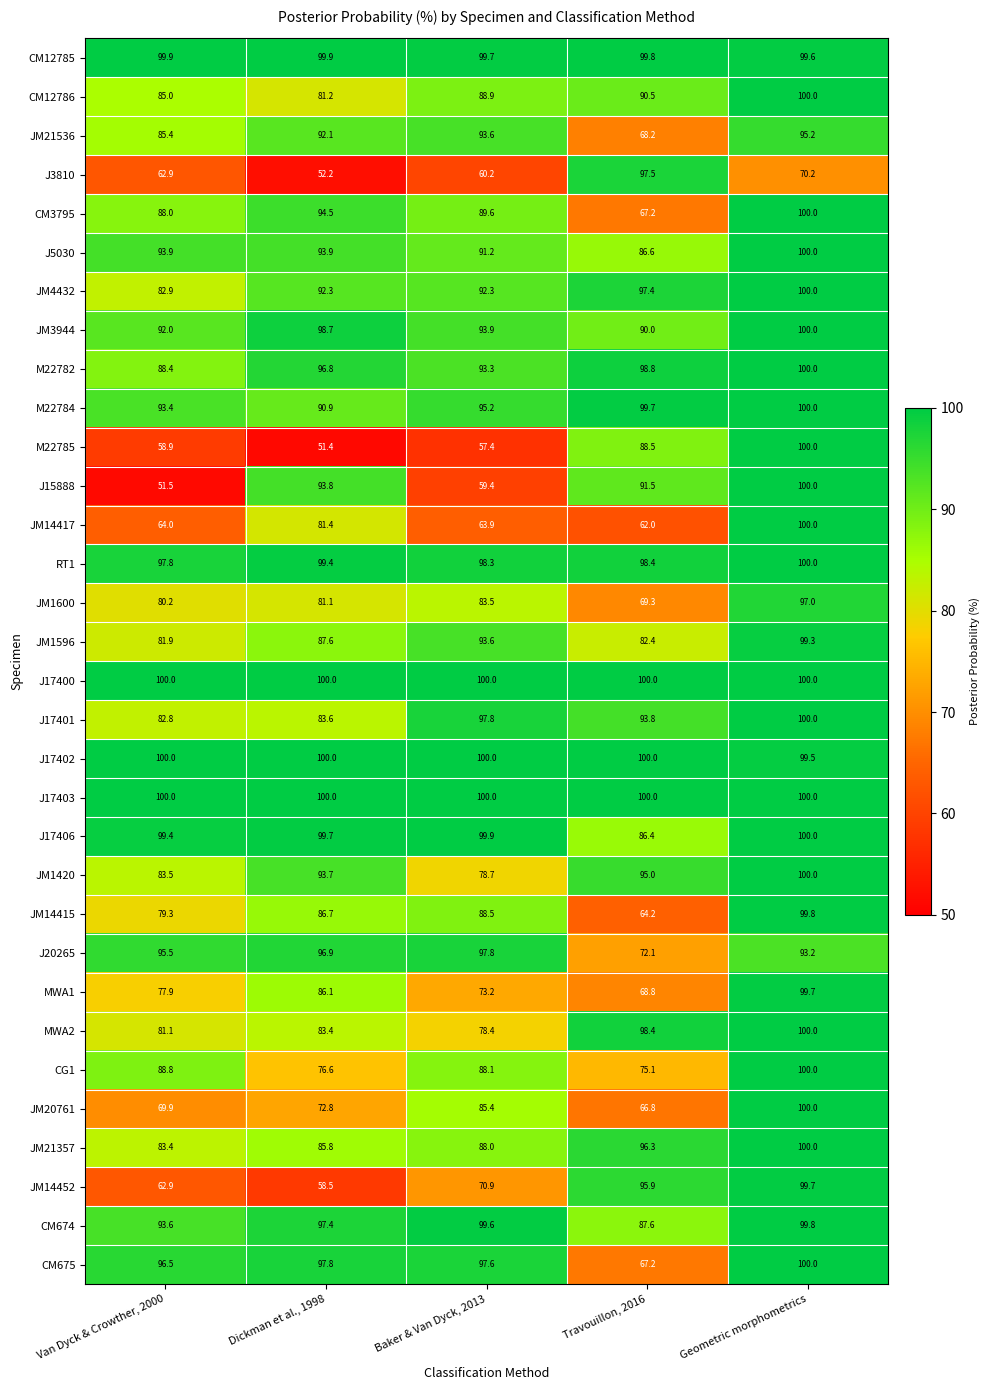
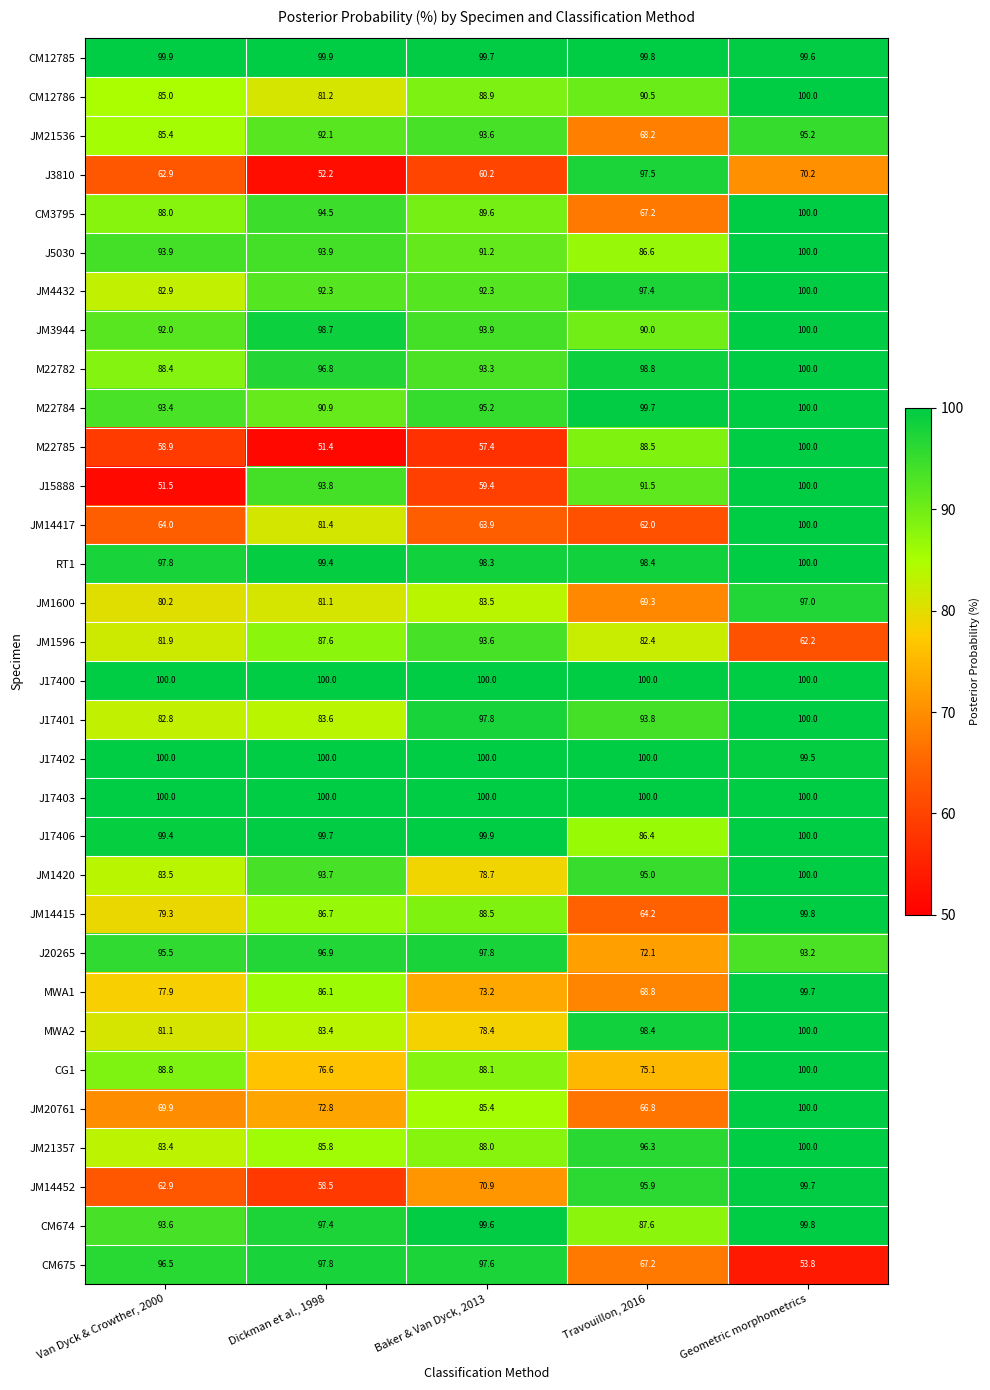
  {
    "CM12785": {
      "Van Dyck & Crowther, 2000": 99.9,
      "Dickman et al., 1998": 99.9,
      "Baker & Van Dyck, 2013": 99.7,
      "Travouillon, 2016": 99.8,
      "Geometric morphometrics": 99.6
    },
    "CM12786": {
      "Van Dyck & Crowther, 2000": 85.0,
      "Dickman et al., 1998": 81.2,
      "Baker & Van Dyck, 2013": 88.9,
      "Travouillon, 2016": 90.5,
      "Geometric morphometrics": 100.0
    },
    "JM21536": {
      "Van Dyck & Crowther, 2000": 85.4,
      "Dickman et al., 1998": 92.1,
      "Baker & Van Dyck, 2013": 93.6,
      "Travouillon, 2016": 68.2,
      "Geometric morphometrics": 95.2
    },
    "J3810": {
      "Van Dyck & Crowther, 2000": 62.9,
      "Dickman et al., 1998": 52.2,
      "Baker & Van Dyck, 2013": 60.2,
      "Travouillon, 2016": 97.5,
      "Geometric morphometrics": 70.2
    },
    "CM3795": {
      "Van Dyck & Crowther, 2000": 88.0,
      "Dickman et al., 1998": 94.5,
      "Baker & Van Dyck, 2013": 89.6,
      "Travouillon, 2016": 67.2,
      "Geometric morphometrics": 100.0
    },
    "J5030": {
      "Van Dyck & Crowther, 2000": 93.9,
      "Dickman et al., 1998": 93.9,
      "Baker & Van Dyck, 2013": 91.2,
      "Travouillon, 2016": 86.6,
      "Geometric morphometrics": 100.0
    },
    "JM4432": {
      "Van Dyck & Crowther, 2000": 82.9,
      "Dickman et al., 1998": 92.3,
      "Baker & Van Dyck, 2013": 92.3,
      "Travouillon, 2016": 97.4,
      "Geometric morphometrics": 100.0
    },
    "JM3944": {
      "Van Dyck & Crowther, 2000": 92.0,
      "Dickman et al., 1998": 98.7,
      "Baker & Van Dyck, 2013": 93.9,
      "Travouillon, 2016": 90.0,
      "Geometric morphometrics": 100.0
    },
    "M22782": {
      "Van Dyck & Crowther, 2000": 88.4,
      "Dickman et al., 1998": 96.8,
      "Baker & Van Dyck, 2013": 93.3,
      "Travouillon, 2016": 98.8,
      "Geometric morphometrics": 100.0
    },
    "M22784": {
      "Van Dyck & Crowther, 2000": 93.4,
      "Dickman et al., 1998": 90.9,
      "Baker & Van Dyck, 2013": 95.2,
      "Travouillon, 2016": 99.7,
      "Geometric morphometrics": 100.0
    },
    "M22785": {
      "Van Dyck & Crowther, 2000": 58.9,
      "Dickman et al., 1998": 51.4,
      "Baker & Van Dyck, 2013": 57.4,
      "Travouillon, 2016": 88.5,
      "Geometric morphometrics": 100.0
    },
    "J15888": {
      "Van Dyck & Crowther, 2000": 51.5,
      "Dickman et al., 1998": 93.8,
      "Baker & Van Dyck, 2013": 59.4,
      "Travouillon, 2016": 91.5,
      "Geometric morphometrics": 100.0
    },
    "JM14417": {
      "Van Dyck & Crowther, 2000": 64.0,
      "Dickman et al., 1998": 81.4,
      "Baker & Van Dyck, 2013": 63.9,
      "Travouillon, 2016": 62.0,
      "Geometric morphometrics": 100.0
    },
    "RT1": {
      "Van Dyck & Crowther, 2000": 97.8,
      "Dickman et al., 1998": 99.4,
      "Baker & Van Dyck, 2013": 98.3,
      "Travouillon, 2016": 98.4,
      "Geometric morphometrics": 100.0
    },
    "JM1600": {
      "Van Dyck & Crowther, 2000": 80.2,
      "Dickman et al., 1998": 81.1,
      "Baker & Van Dyck, 2013": 83.5,
      "Travouillon, 2016": 69.3,
      "Geometric morphometrics": 97.0
    },
    "JM1596": {
      "Van Dyck & Crowther, 2000": 81.9,
      "Dickman et al., 1998": 87.6,
      "Baker & Van Dyck, 2013": 93.6,
      "Travouillon, 2016": 82.4,
-     "Geometric morphometrics": 99.3
+     "Geometric morphometrics": 62.2
    },
    "J17400": {
      "Van Dyck & Crowther, 2000": 100.0,
      "Dickman et al., 1998": 100.0,
      "Baker & Van Dyck, 2013": 100.0,
      "Travouillon, 2016": 100.0,
      "Geometric morphometrics": 100.0
    },
    "J17401": {
      "Van Dyck & Crowther, 2000": 82.8,
      "Dickman et al., 1998": 83.6,
      "Baker & Van Dyck, 2013": 97.8,
      "Travouillon, 2016": 93.8,
      "Geometric morphometrics": 100.0
    },
    "J17402": {
      "Van Dyck & Crowther, 2000": 100.0,
      "Dickman et al., 1998": 100.0,
      "Baker & Van Dyck, 2013": 100.0,
      "Travouillon, 2016": 100.0,
      "Geometric morphometrics": 99.5
    },
    "J17403": {
      "Van Dyck & Crowther, 2000": 100.0,
      "Dickman et al., 1998": 100.0,
      "Baker & Van Dyck, 2013": 100.0,
      "Travouillon, 2016": 100.0,
      "Geometric morphometrics": 100.0
    },
    "J17406": {
      "Van Dyck & Crowther, 2000": 99.4,
      "Dickman et al., 1998": 99.7,
      "Baker & Van Dyck, 2013": 99.9,
      "Travouillon, 2016": 86.4,
      "Geometric morphometrics": 100.0
    },
    "JM1420": {
      "Van Dyck & Crowther, 2000": 83.5,
      "Dickman et al., 1998": 93.7,
      "Baker & Van Dyck, 2013": 78.7,
      "Travouillon, 2016": 95.0,
      "Geometric morphometrics": 100.0
    },
    "JM14415": {
      "Van Dyck & Crowther, 2000": 79.3,
      "Dickman et al., 1998": 86.7,
      "Baker & Van Dyck, 2013": 88.5,
      "Travouillon, 2016": 64.2,
      "Geometric morphometrics": 99.8
    },
    "J20265": {
      "Van Dyck & Crowther, 2000": 95.5,
      "Dickman et al., 1998": 96.9,
      "Baker & Van Dyck, 2013": 97.8,
      "Travouillon, 2016": 72.1,
      "Geometric morphometrics": 93.2
    },
    "MWA1": {
      "Van Dyck & Crowther, 2000": 77.9,
      "Dickman et al., 1998": 86.1,
      "Baker & Van Dyck, 2013": 73.2,
      "Travouillon, 2016": 68.8,
      "Geometric morphometrics": 99.7
    },
    "MWA2": {
      "Van Dyck & Crowther, 2000": 81.1,
      "Dickman et al., 1998": 83.4,
      "Baker & Van Dyck, 2013": 78.4,
      "Travouillon, 2016": 98.4,
      "Geometric morphometrics": 100.0
    },
    "CG1": {
      "Van Dyck & Crowther, 2000": 88.8,
      "Dickman et al., 1998": 76.6,
      "Baker & Van Dyck, 2013": 88.1,
      "Travouillon, 2016": 75.1,
      "Geometric morphometrics": 100.0
    },
    "JM20761": {
      "Van Dyck & Crowther, 2000": 69.9,
      "Dickman et al., 1998": 72.8,
      "Baker & Van Dyck, 2013": 85.4,
      "Travouillon, 2016": 66.8,
      "Geometric morphometrics": 100.0
    },
    "JM21357": {
      "Van Dyck & Crowther, 2000": 83.4,
      "Dickman et al., 1998": 85.8,
      "Baker & Van Dyck, 2013": 88.0,
      "Travouillon, 2016": 96.3,
      "Geometric morphometrics": 100.0
    },
    "JM14452": {
      "Van Dyck & Crowther, 2000": 62.9,
      "Dickman et al., 1998": 58.5,
      "Baker & Van Dyck, 2013": 70.9,
      "Travouillon, 2016": 95.9,
      "Geometric morphometrics": 99.7
    },
    "CM674": {
      "Van Dyck & Crowther, 2000": 93.6,
      "Dickman et al., 1998": 97.4,
      "Baker & Van Dyck, 2013": 99.6,
      "Travouillon, 2016": 87.6,
      "Geometric morphometrics": 99.8
    },
    "CM675": {
      "Van Dyck & Crowther, 2000": 96.5,
      "Dickman et al., 1998": 97.8,
      "Baker & Van Dyck, 2013": 97.6,
      "Travouillon, 2016": 67.2,
-     "Geometric morphometrics": 100.0
+     "Geometric morphometrics": 53.8
    }
  }
